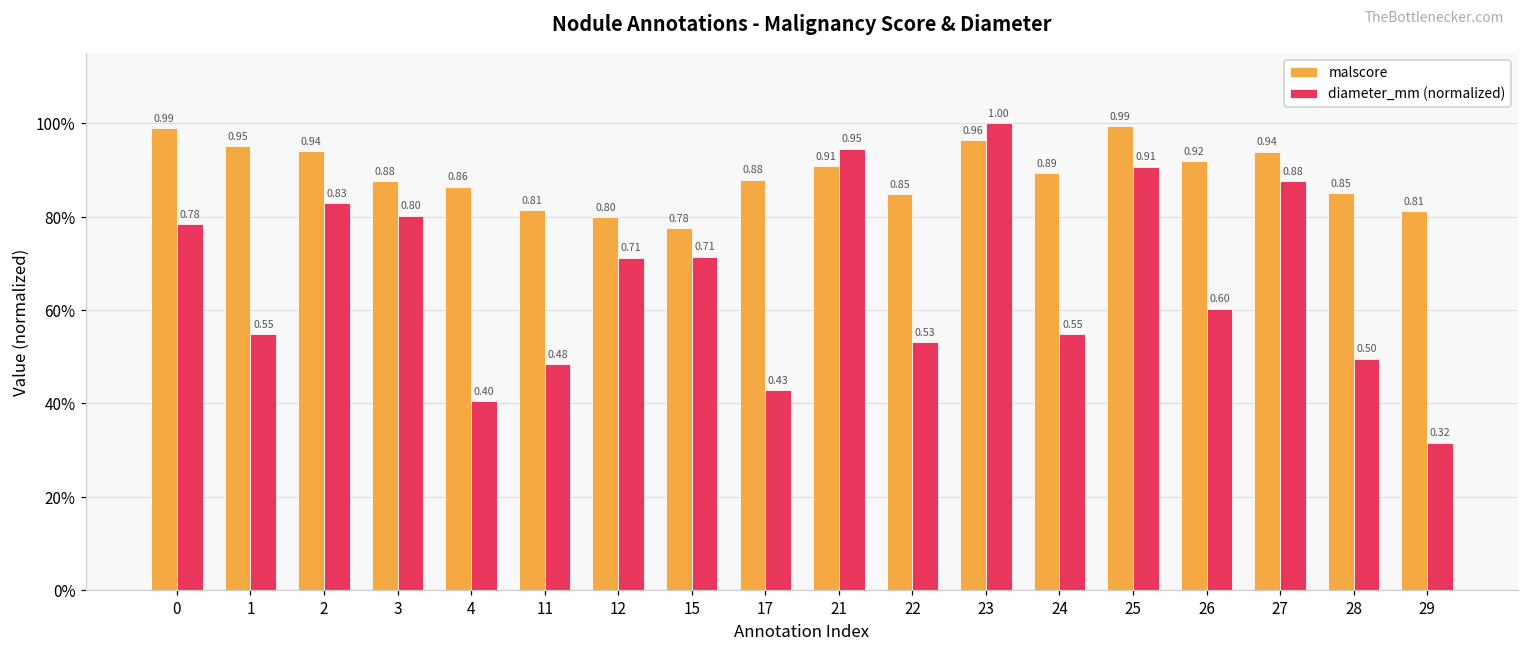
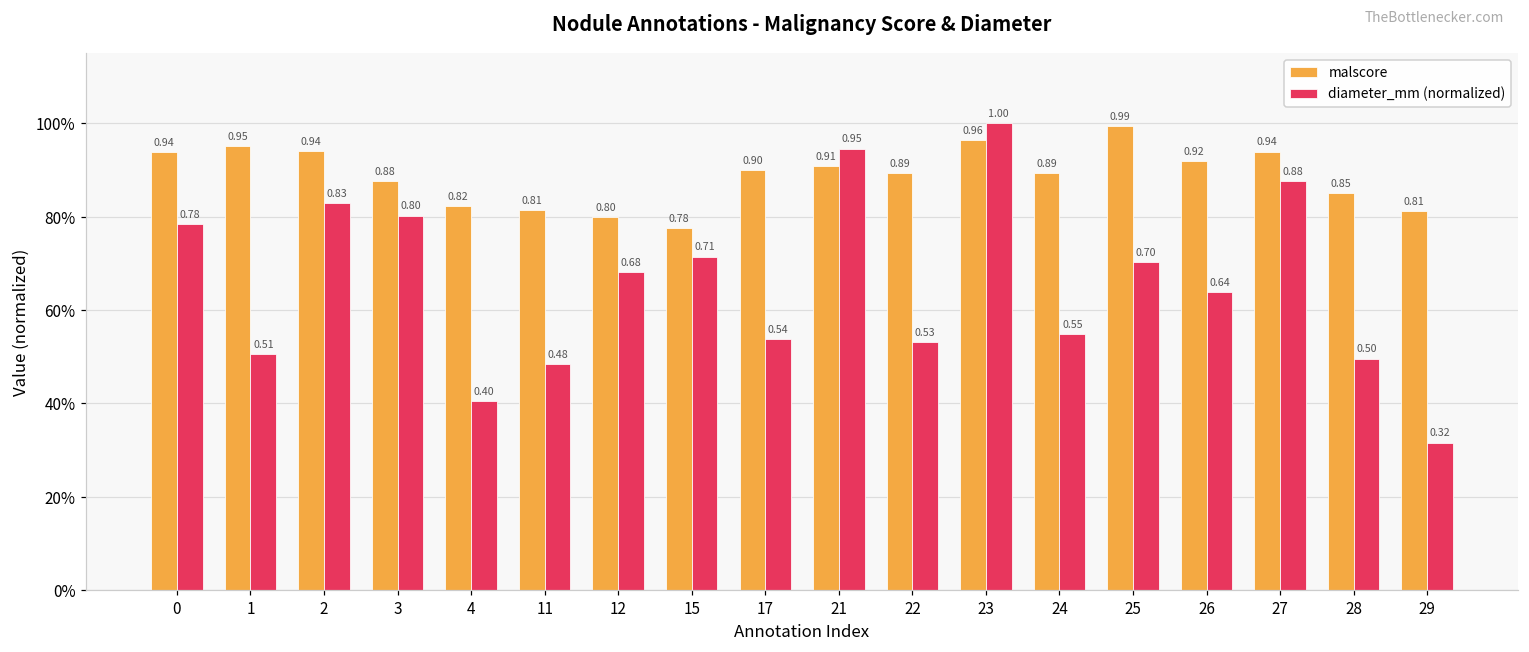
  {
    "malscore": {
-     "0": 0.99,
+     "0": 0.94,
      "1": 0.95,
      "2": 0.94,
      "3": 0.88,
-     "4": 0.86,
+     "4": 0.82,
      "11": 0.81,
      "12": 0.80,
      "15": 0.78,
-     "17": 0.88,
+     "17": 0.90,
      "21": 0.91,
-     "22": 0.85,
+     "22": 0.89,
      "23": 0.96,
      "24": 0.89,
      "25": 0.99,
      "26": 0.92,
      "27": 0.94,
      "28": 0.85,
      "29": 0.81
    },
    "diameter_mm (normalized)": {
      "0": 0.78,
-     "1": 0.55,
+     "1": 0.51,
      "2": 0.83,
      "3": 0.80,
      "4": 0.40,
      "11": 0.48,
-     "12": 0.71,
+     "12": 0.68,
      "15": 0.71,
-     "17": 0.43,
+     "17": 0.54,
      "21": 0.95,
      "22": 0.53,
      "23": 1.00,
      "24": 0.55,
-     "25": 0.91,
-     "26": 0.60,
+     "25": 0.70,
+     "26": 0.64,
      "27": 0.88,
      "28": 0.50,
      "29": 0.32
    }
  }
